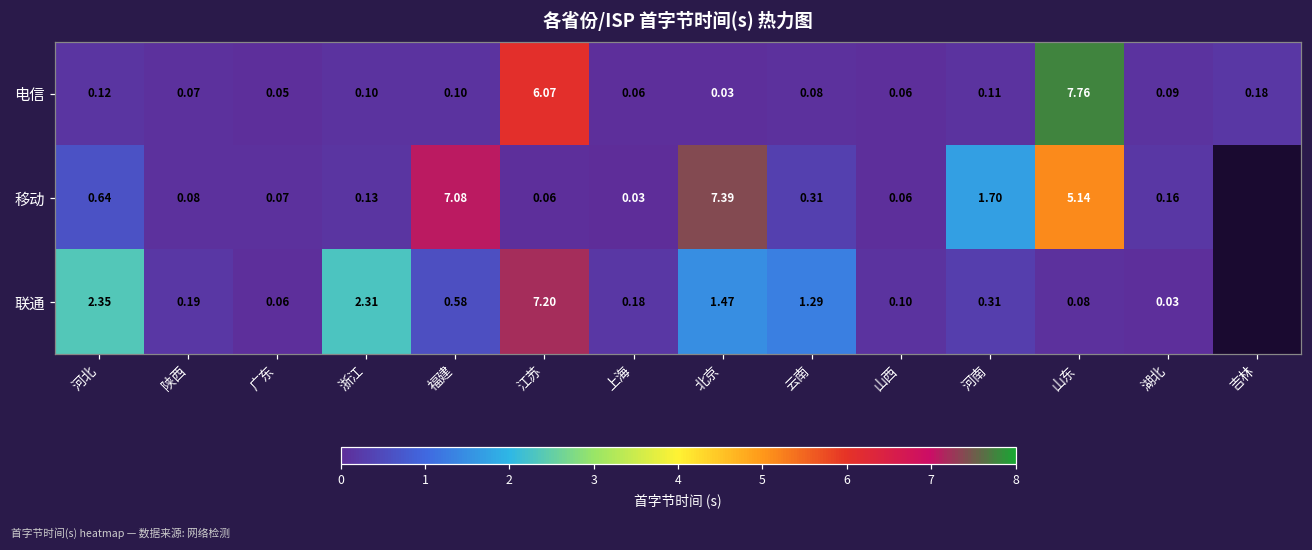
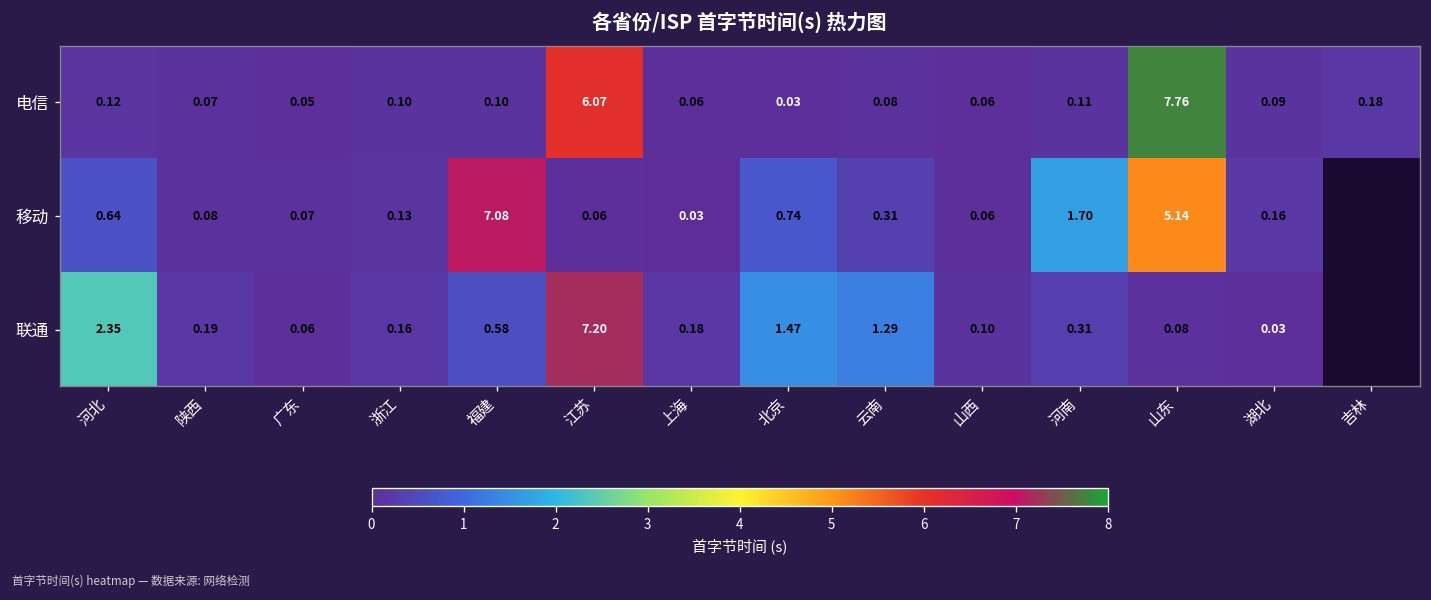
  {
    "电信": {
      "河北": 0.12,
      "陕西": 0.07,
      "广东": 0.05,
      "浙江": 0.10,
      "福建": 0.10,
      "江苏": 6.07,
      "上海": 0.06,
      "北京": 0.03,
      "云南": 0.08,
      "山西": 0.06,
      "河南": 0.11,
      "山东": 7.76,
      "湖北": 0.09,
      "吉林": 0.18
    },
    "移动": {
      "河北": 0.64,
      "陕西": 0.08,
      "广东": 0.07,
      "浙江": 0.13,
      "福建": 7.08,
      "江苏": 0.06,
      "上海": 0.03,
-     "北京": 7.39,
+     "北京": 0.74,
      "云南": 0.31,
      "山西": 0.06,
      "河南": 1.70,
      "山东": 5.14,
      "湖北": 0.16
    },
    "联通": {
      "河北": 2.35,
      "陕西": 0.19,
      "广东": 0.06,
-     "浙江": 2.31,
+     "浙江": 0.16,
      "福建": 0.58,
      "江苏": 7.20,
      "上海": 0.18,
      "北京": 1.47,
      "云南": 1.29,
      "山西": 0.10,
      "河南": 0.31,
      "山东": 0.08,
      "湖北": 0.03
    }
  }
